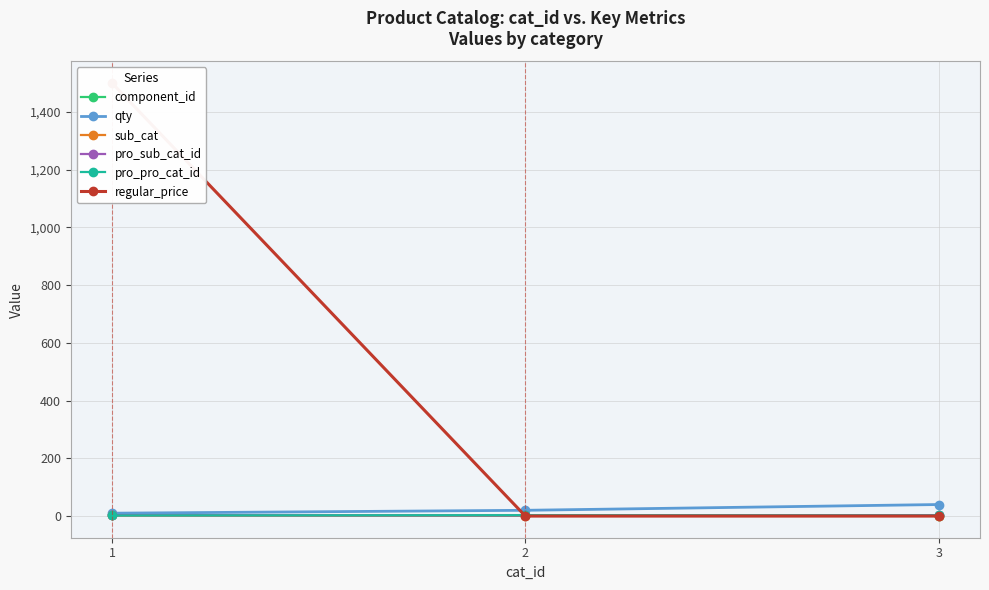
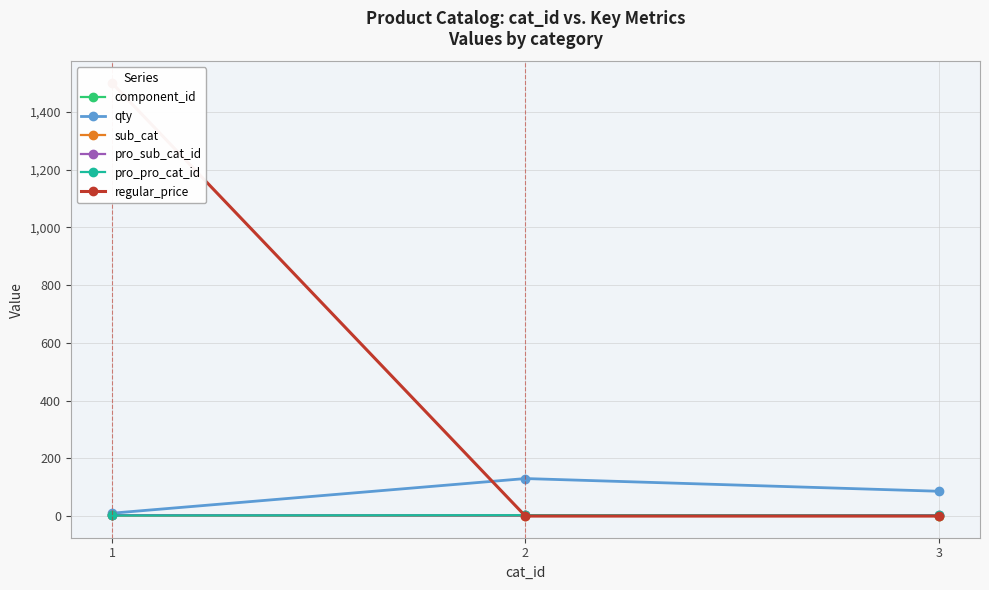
  {
    "qty": {
-     "2": 20,
-     "3": 40
+     "2": 130,
+     "3": 90
    }
  }
